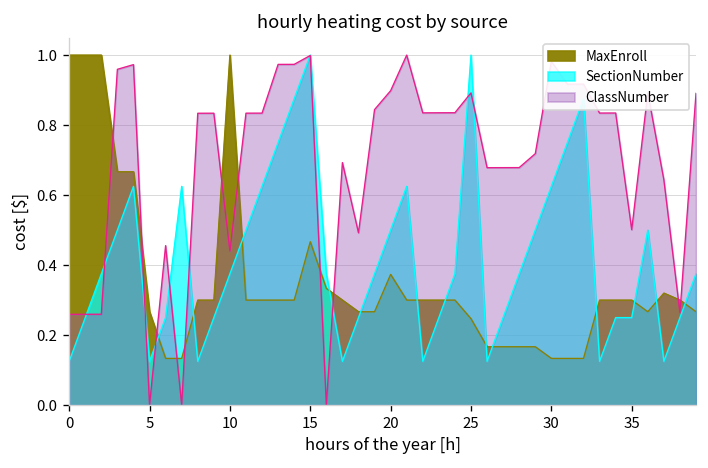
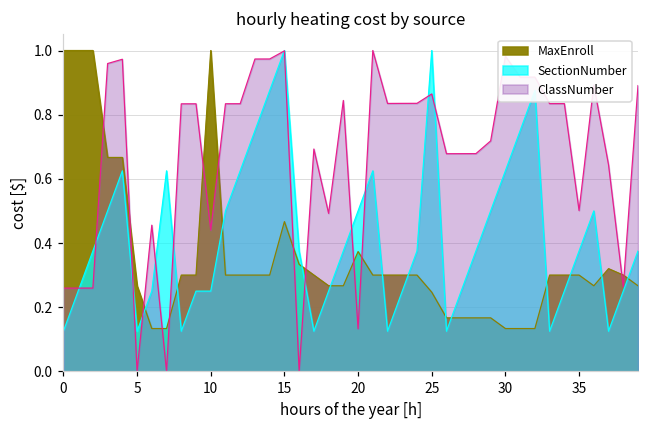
  {
    "MaxEnroll": {
      "0": 1.00,
      "5": 0.27,
      "10": 1.00,
      "15": 0.47,
      "20": 0.37,
      "25": 0.25,
      "30": 0.13,
      "35": 0.30
    },
    "SectionNumber": {
      "0": 0.13,
      "5": 0.13,
-     "10": 0.38,
+     "10": 0.25,
      "20": 0.50,
      "25": 1.00,
      "30": 0.63,
-     "35": 0.25
+     "35": 0.38
    },
    "ClassNumber": {
      "0": 0.26,
      "5": 0.00,
      "10": 0.44,
-     "20": 0.90,
-     "25": 0.89,
+     "20": 0.13,
+     "25": 0.86,
      "35": 0.50
    }
  }
